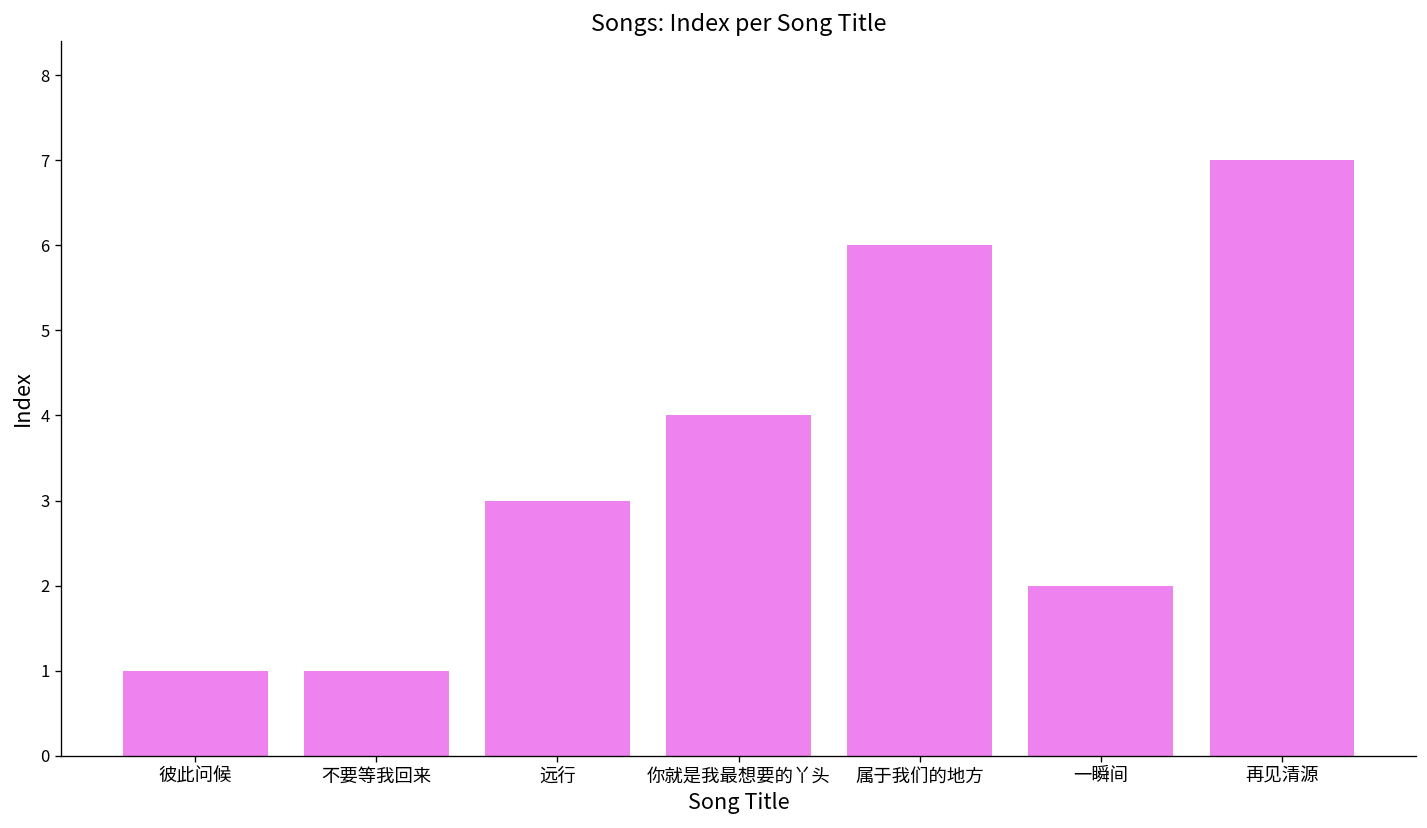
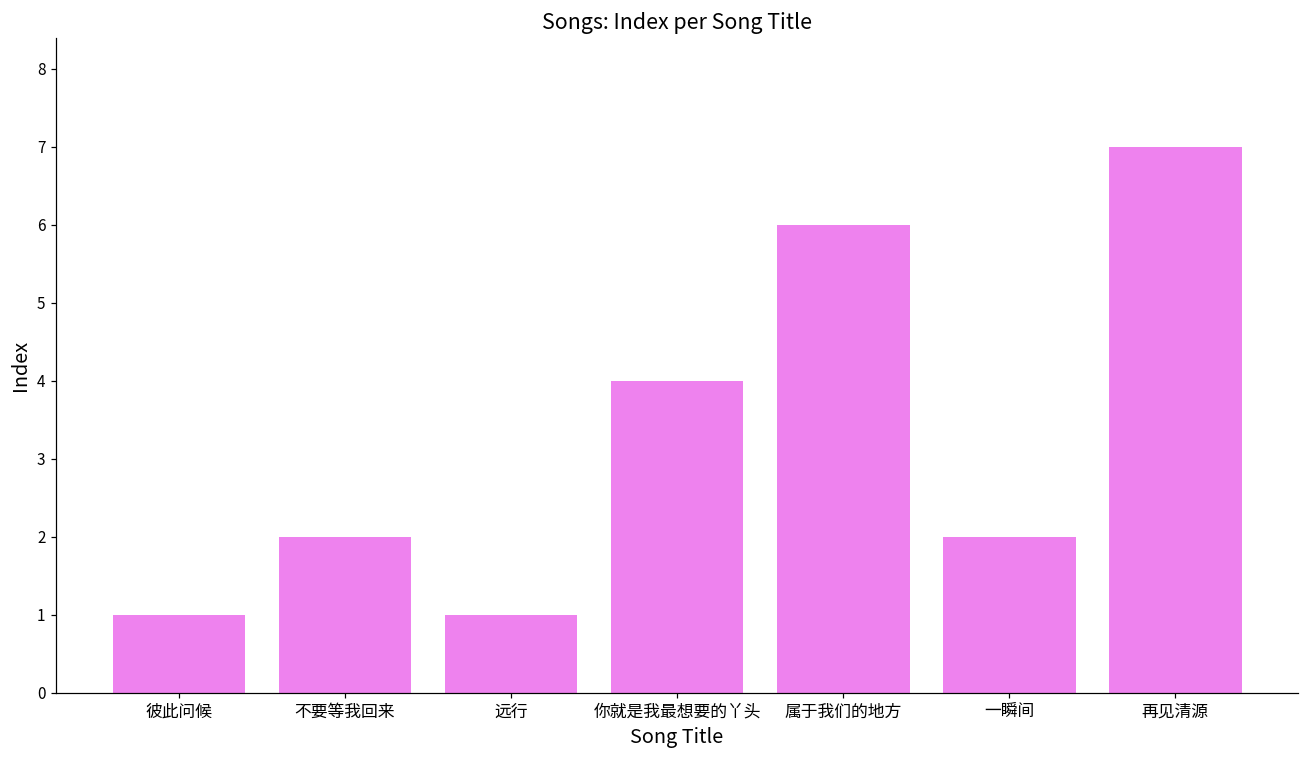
  {
    "彼此问候": 1,
-   "不要等我回来": 1,
-   "远行": 3,
+   "不要等我回来": 2,
+   "远行": 1,
    "你就是我最想要的丫头": 4,
    "属于我们的地方": 6,
    "一瞬间": 2,
    "再见清源": 7
  }
